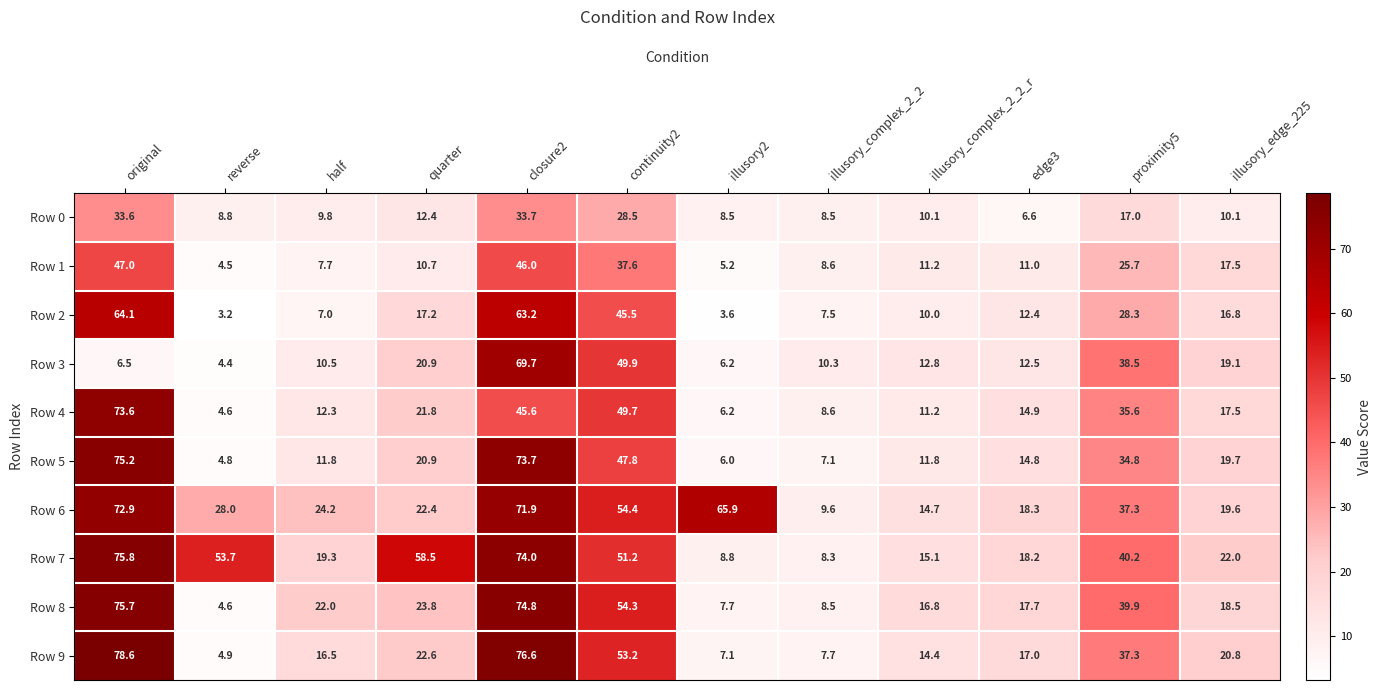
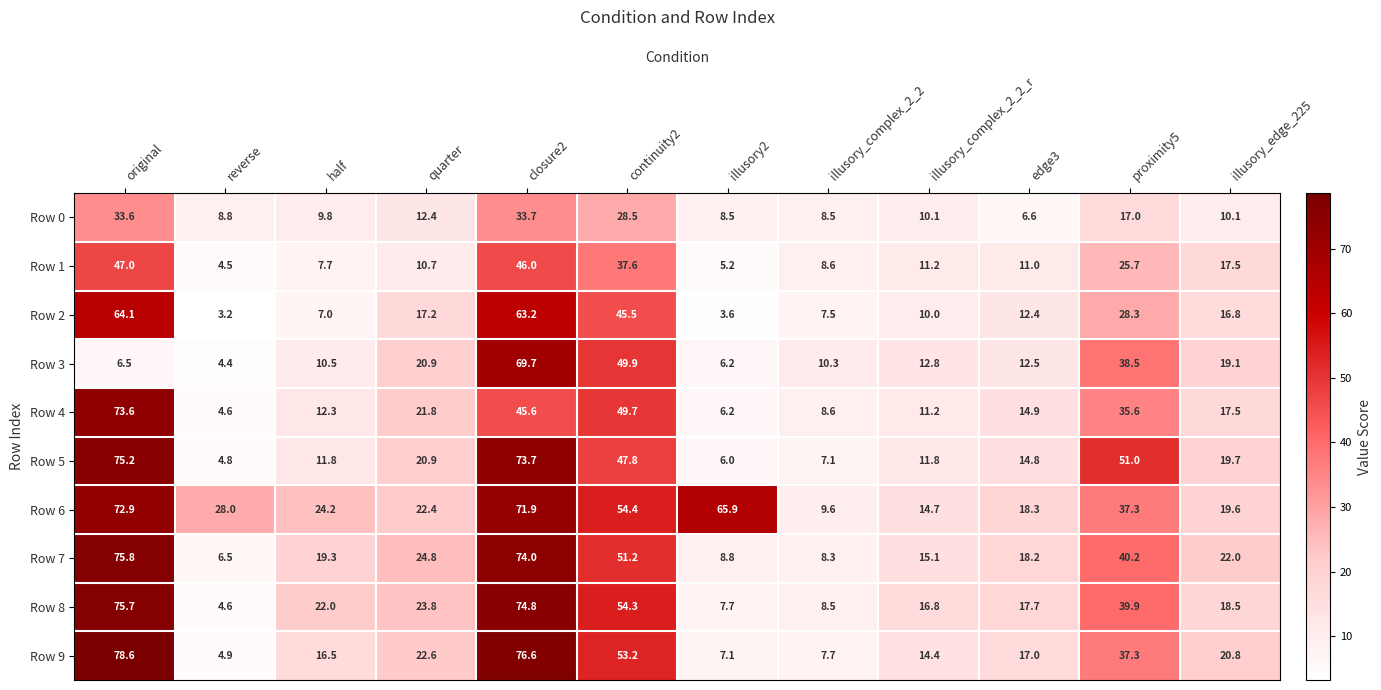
  {
    "Row 0": {
      "original": 33.6,
      "reverse": 8.8,
      "half": 9.8,
      "quarter": 12.4,
      "closure2": 33.7,
      "continuity2": 28.5,
      "illusory2": 8.5,
      "illusory_complex_2_2": 8.5,
      "illusory_complex_2_2_r": 10.1,
      "edge3": 6.6,
      "proximity5": 17.0,
      "illusory_edge_225": 10.1
    },
    "Row 1": {
      "original": 47.0,
      "reverse": 4.5,
      "half": 7.7,
      "quarter": 10.7,
      "closure2": 46.0,
      "continuity2": 37.6,
      "illusory2": 5.2,
      "illusory_complex_2_2": 8.6,
      "illusory_complex_2_2_r": 11.2,
      "edge3": 11.0,
      "proximity5": 25.7,
      "illusory_edge_225": 17.5
    },
    "Row 2": {
      "original": 64.1,
      "reverse": 3.2,
      "half": 7.0,
      "quarter": 17.2,
      "closure2": 63.2,
      "continuity2": 45.5,
      "illusory2": 3.6,
      "illusory_complex_2_2": 7.5,
      "illusory_complex_2_2_r": 10.0,
      "edge3": 12.4,
      "proximity5": 28.3,
      "illusory_edge_225": 16.8
    },
    "Row 3": {
      "original": 6.5,
      "reverse": 4.4,
      "half": 10.5,
      "quarter": 20.9,
      "closure2": 69.7,
      "continuity2": 49.9,
      "illusory2": 6.2,
      "illusory_complex_2_2": 10.3,
      "illusory_complex_2_2_r": 12.8,
      "edge3": 12.5,
      "proximity5": 38.5,
      "illusory_edge_225": 19.1
    },
    "Row 4": {
      "original": 73.6,
      "reverse": 4.6,
      "half": 12.3,
      "quarter": 21.8,
      "closure2": 45.6,
      "continuity2": 49.7,
      "illusory2": 6.2,
      "illusory_complex_2_2": 8.6,
      "illusory_complex_2_2_r": 11.2,
      "edge3": 14.9,
      "proximity5": 35.6,
      "illusory_edge_225": 17.5
    },
    "Row 5": {
      "original": 75.2,
      "reverse": 4.8,
      "half": 11.8,
      "quarter": 20.9,
      "closure2": 73.7,
      "continuity2": 47.8,
      "illusory2": 6.0,
      "illusory_complex_2_2": 7.1,
      "illusory_complex_2_2_r": 11.8,
      "edge3": 14.8,
-     "proximity5": 34.8,
+     "proximity5": 51.0,
      "illusory_edge_225": 19.7
    },
    "Row 6": {
      "original": 72.9,
      "reverse": 28.0,
      "half": 24.2,
      "quarter": 22.4,
      "closure2": 71.9,
      "continuity2": 54.4,
      "illusory2": 65.9,
      "illusory_complex_2_2": 9.6,
      "illusory_complex_2_2_r": 14.7,
      "edge3": 18.3,
      "proximity5": 37.3,
      "illusory_edge_225": 19.6
    },
    "Row 7": {
      "original": 75.8,
-     "reverse": 53.7,
+     "reverse": 6.5,
      "half": 19.3,
-     "quarter": 58.5,
+     "quarter": 24.8,
      "closure2": 74.0,
      "continuity2": 51.2,
      "illusory2": 8.8,
      "illusory_complex_2_2": 8.3,
      "illusory_complex_2_2_r": 15.1,
      "edge3": 18.2,
      "proximity5": 40.2,
      "illusory_edge_225": 22.0
    },
    "Row 8": {
      "original": 75.7,
      "reverse": 4.6,
      "half": 22.0,
      "quarter": 23.8,
      "closure2": 74.8,
      "continuity2": 54.3,
      "illusory2": 7.7,
      "illusory_complex_2_2": 8.5,
      "illusory_complex_2_2_r": 16.8,
      "edge3": 17.7,
      "proximity5": 39.9,
      "illusory_edge_225": 18.5
    },
    "Row 9": {
      "original": 78.6,
      "reverse": 4.9,
      "half": 16.5,
      "quarter": 22.6,
      "closure2": 76.6,
      "continuity2": 53.2,
      "illusory2": 7.1,
      "illusory_complex_2_2": 7.7,
      "illusory_complex_2_2_r": 14.4,
      "edge3": 17.0,
      "proximity5": 37.3,
      "illusory_edge_225": 20.8
    }
  }
